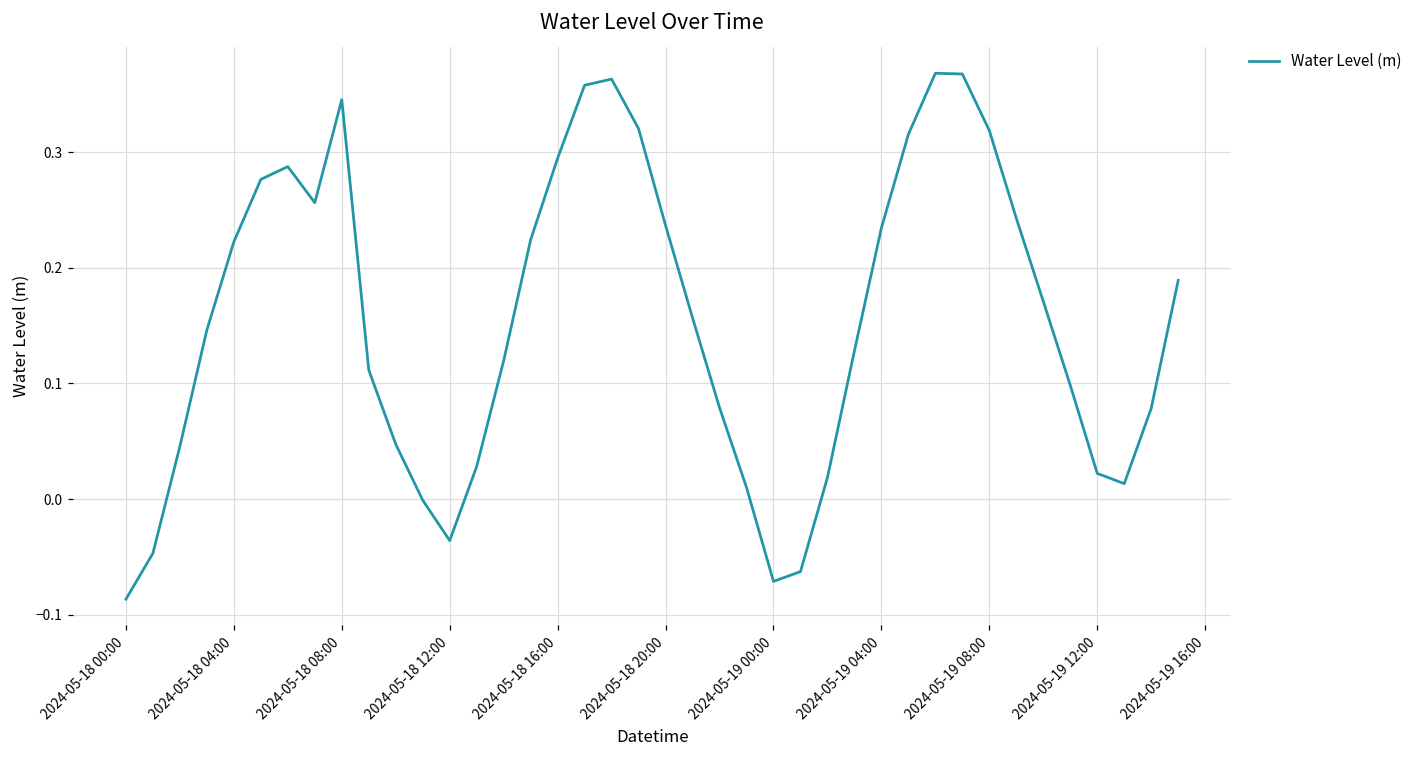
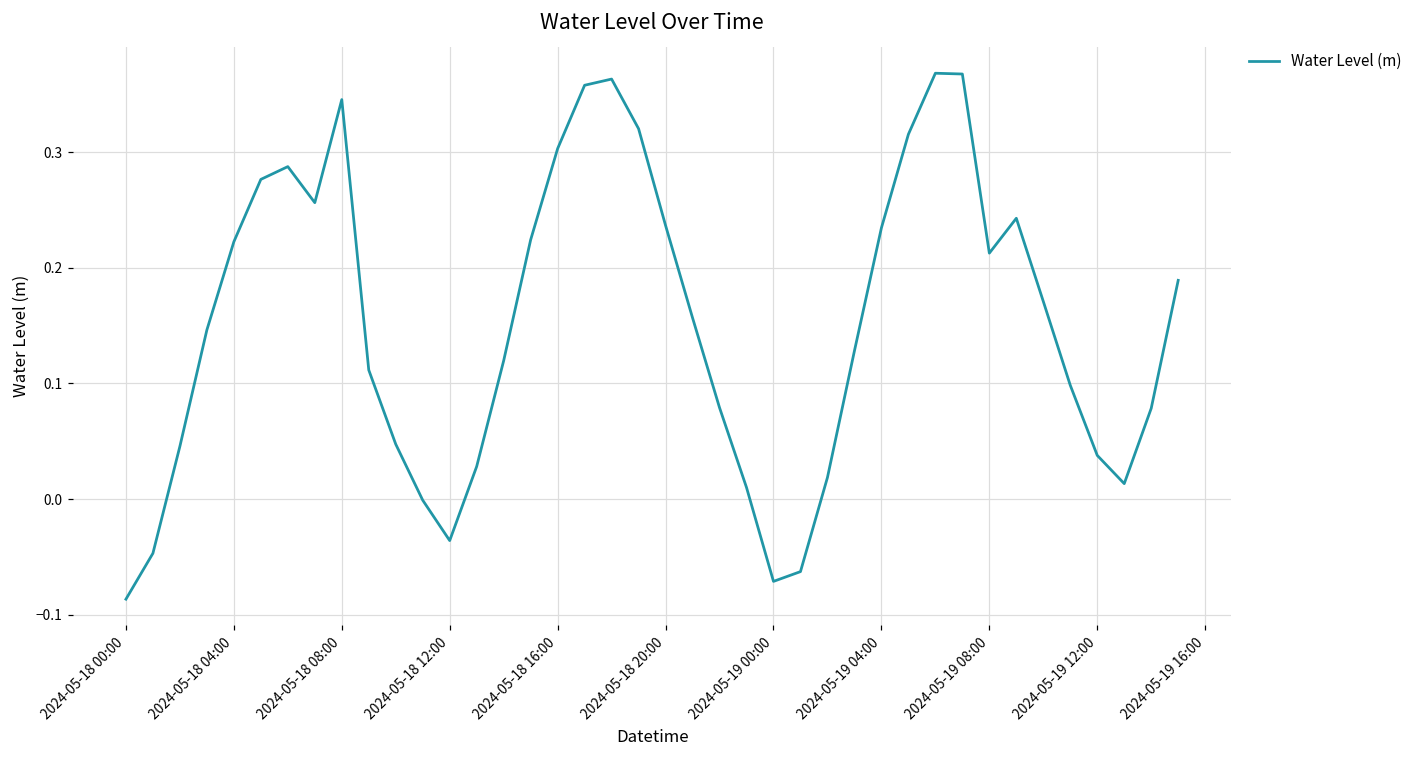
  {
    "2024-05-18 00:00": -0.086,
    "2024-05-18 04:00": 0.222,
    "2024-05-18 08:00": 0.345,
    "2024-05-18 12:00": -0.036,
-   "2024-05-18 16:00": 0.295,
+   "2024-05-18 16:00": 0.303,
    "2024-05-18 20:00": 0.237,
    "2024-05-19 00:00": -0.071,
    "2024-05-19 04:00": 0.234,
-   "2024-05-19 08:00": 0.319,
-   "2024-05-19 12:00": 0.022
+   "2024-05-19 08:00": 0.213,
+   "2024-05-19 12:00": 0.038
  }
